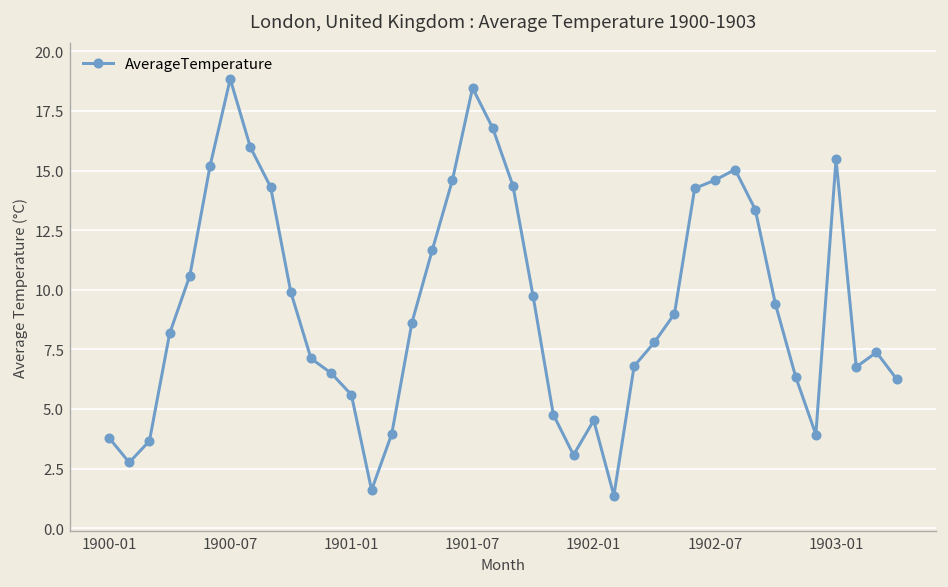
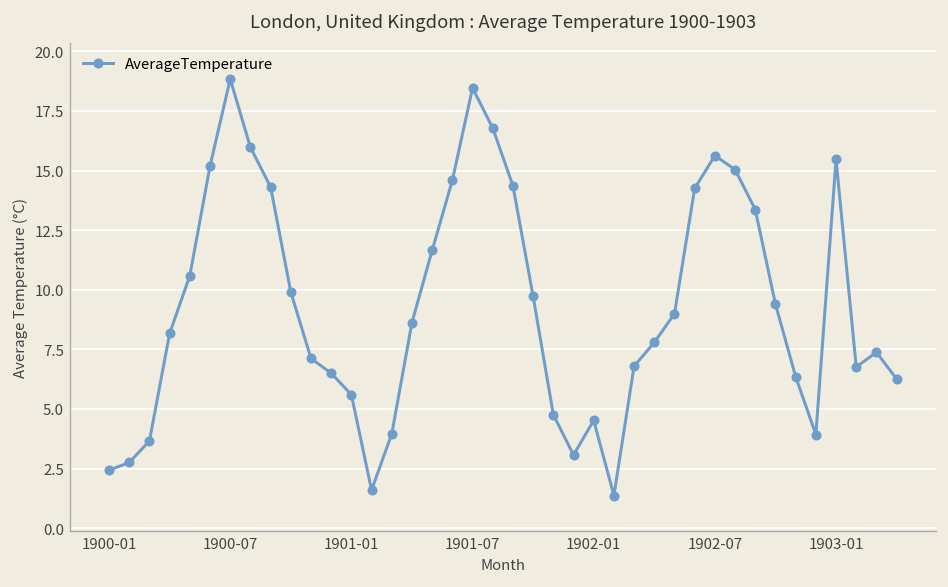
  {
-   "1900-01": 3.8,
+   "1900-01": 2.4,
    "1900-07": 18.8,
    "1901-01": 5.6,
    "1901-07": 18.5,
    "1902-01": 4.5,
-   "1902-07": 14.6,
+   "1902-07": 15.6,
    "1903-01": 15.5
  }
